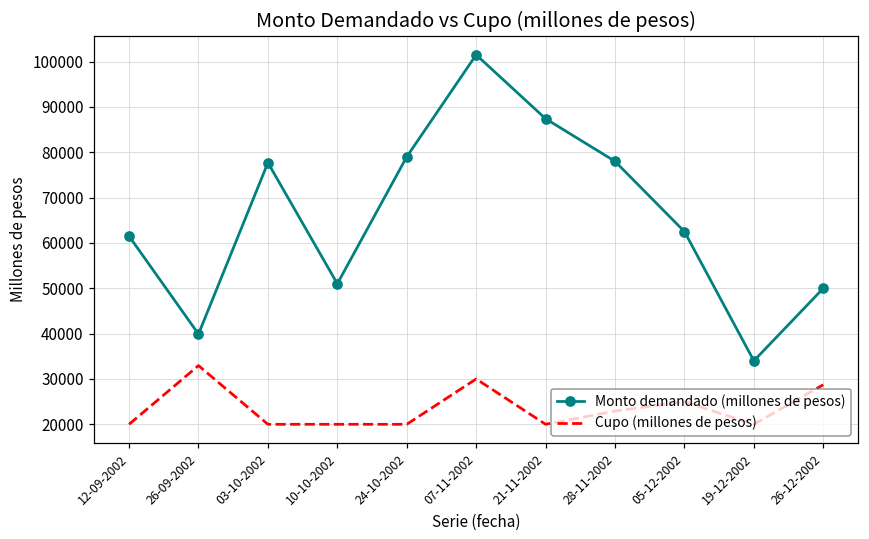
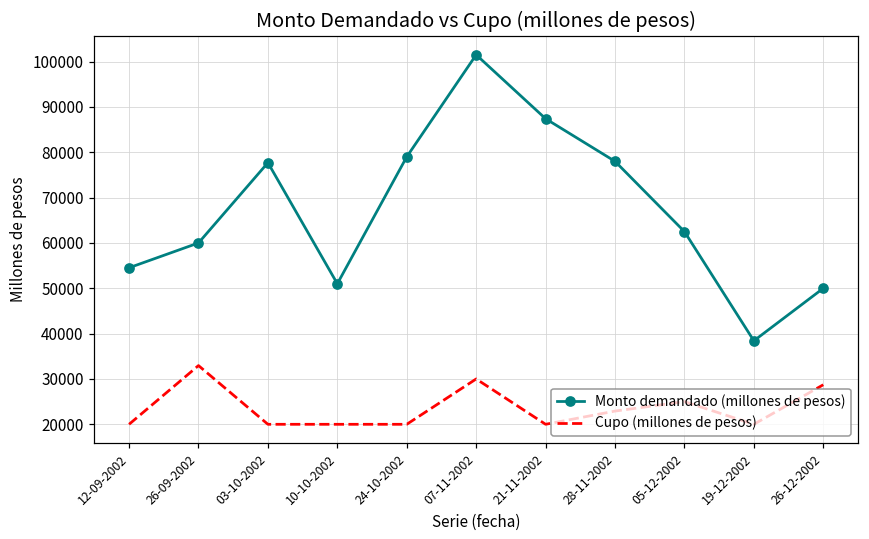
  {
    "Monto demandado (millones de pesos)": {
-     "12-09-2002": 62000,
-     "26-09-2002": 40000,
+     "12-09-2002": 55000,
+     "26-09-2002": 60000,
      "03-10-2002": 78000,
      "10-10-2002": 51000,
      "24-10-2002": 79000,
      "07-11-2002": 102000,
      "21-11-2002": 87000,
      "28-11-2002": 78000,
      "05-12-2002": 63000,
-     "19-12-2002": 34000,
+     "19-12-2002": 38000,
      "26-12-2002": 50000
    },
    "Cupo (millones de pesos)": {
      "12-09-2002": 20000,
      "26-09-2002": 33000,
      "03-10-2002": 20000,
      "10-10-2002": 20000,
      "24-10-2002": 20000,
      "07-11-2002": 30000,
      "21-11-2002": 20000,
      "26-12-2002": 29000
    }
  }
